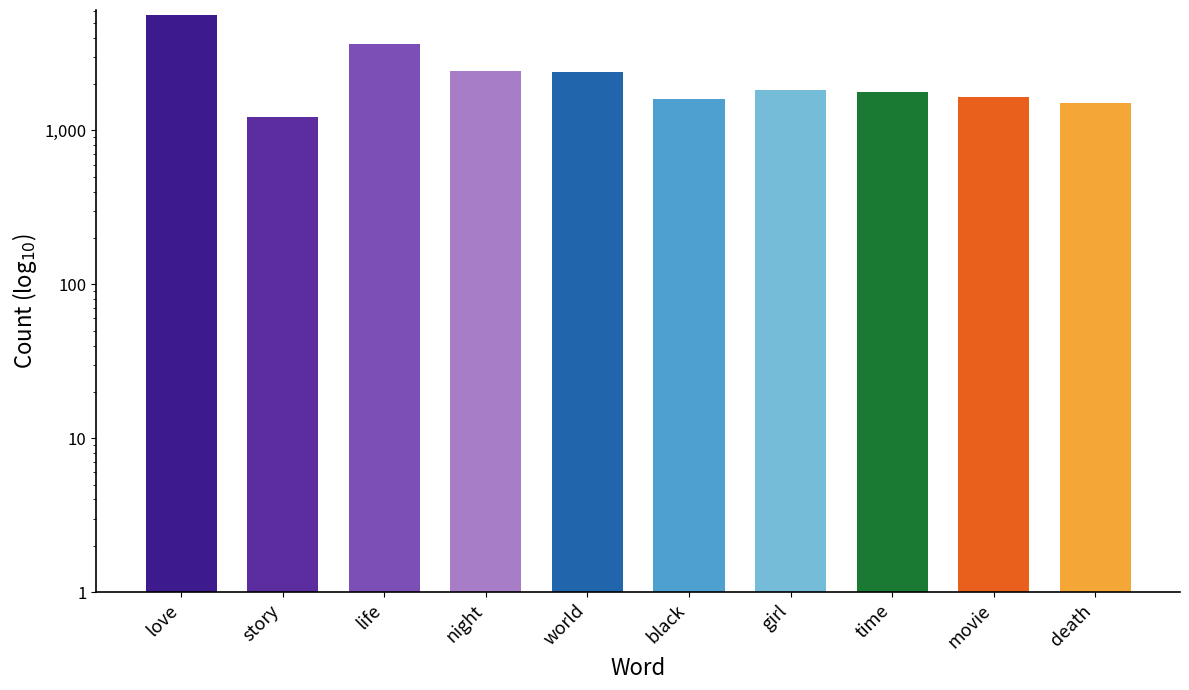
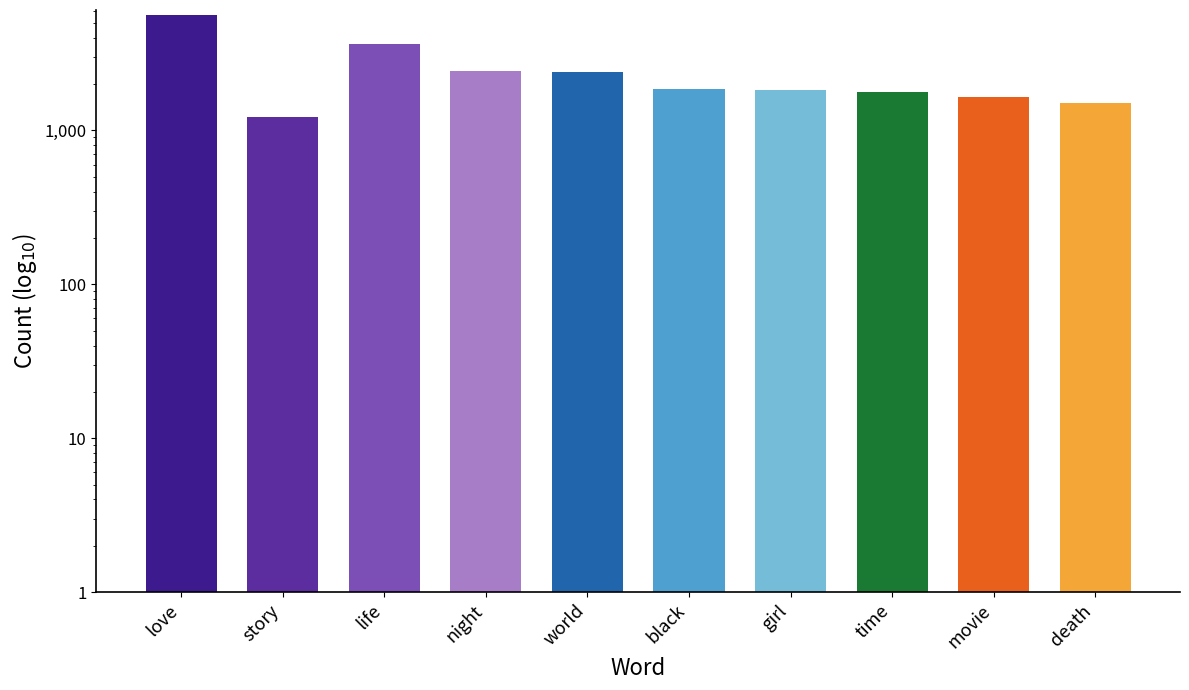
  {
    "love": "5,600",
    "story": "1,200",
    "life": "3,700",
    "night": "2,500",
    "world": "2,400",
-   "black": "1,600",
+   "black": "1,900",
    "girl": "1,800",
    "time": "1,800",
    "movie": "1,600",
    "death": "1,500"
  }
